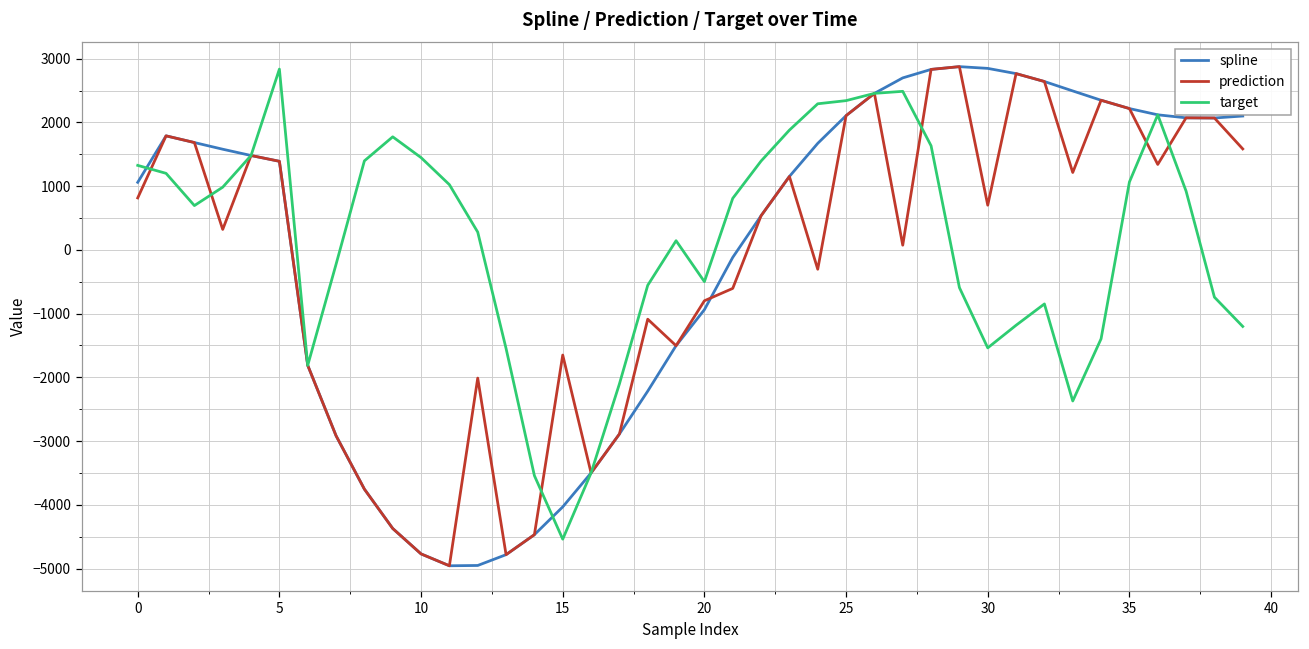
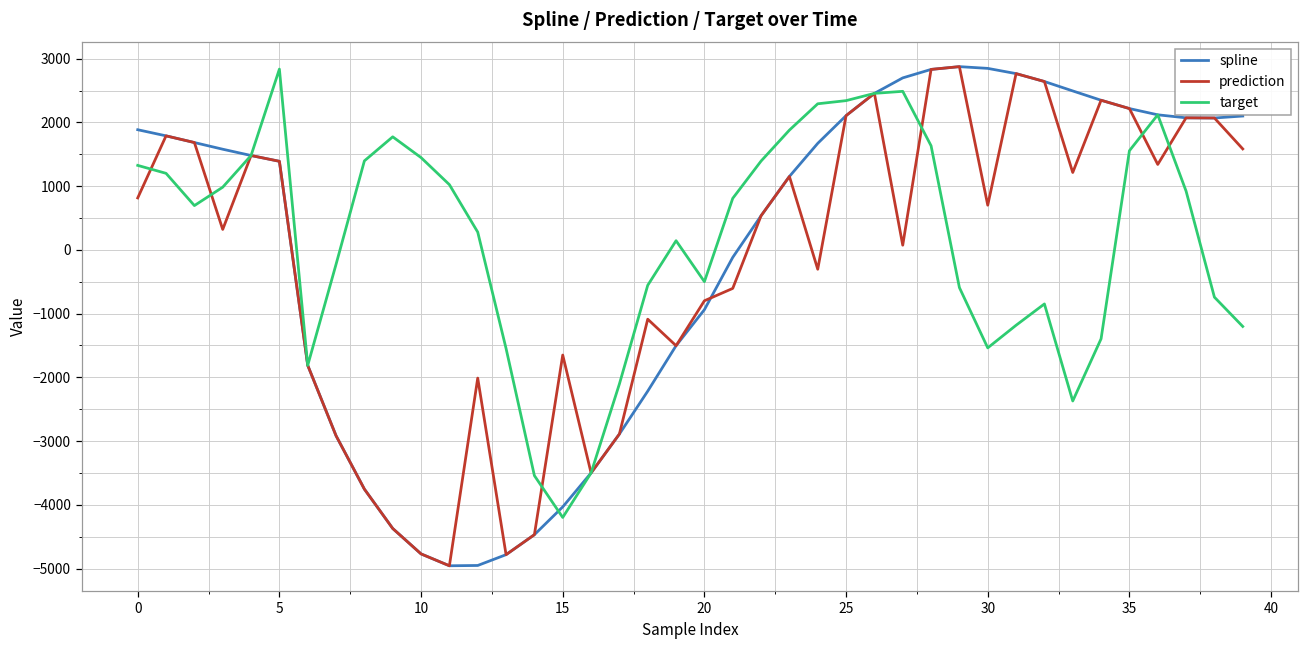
  {
    "spline": {
-     "0": 1100,
+     "0": 1900,
      "15": -4000,
      "20": -900,
      "30": 2800
    },
    "prediction": {
      "0": 800,
      "15": -1600,
      "20": -800,
      "30": 700
    },
    "target": {
      "0": 1300,
      "5": 2800,
      "10": 1400,
-     "15": -4500,
+     "15": -4200,
      "20": -500,
      "25": 2300,
      "30": -1500,
-     "35": 1100
+     "35": 1600
    }
  }
